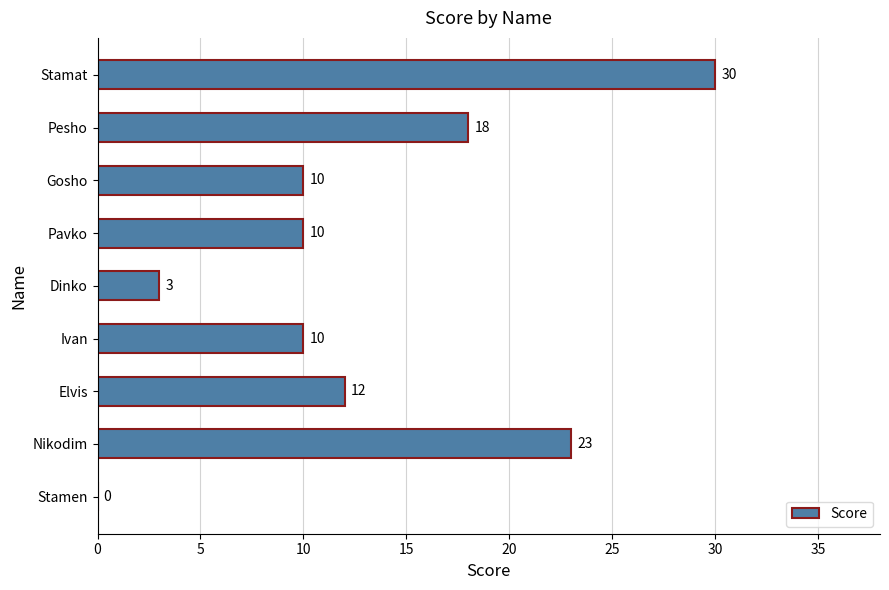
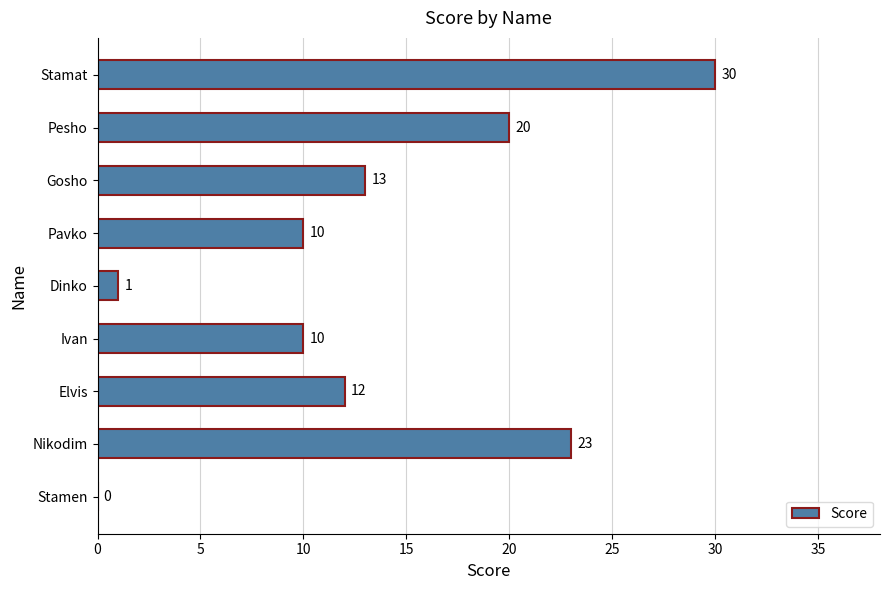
  {
    "Stamat": 30,
-   "Pesho": 18,
-   "Gosho": 10,
+   "Pesho": 20,
+   "Gosho": 13,
    "Pavko": 10,
-   "Dinko": 3,
+   "Dinko": 1,
    "Ivan": 10,
    "Elvis": 12,
    "Nikodim": 23,
    "Stamen": 0
  }
